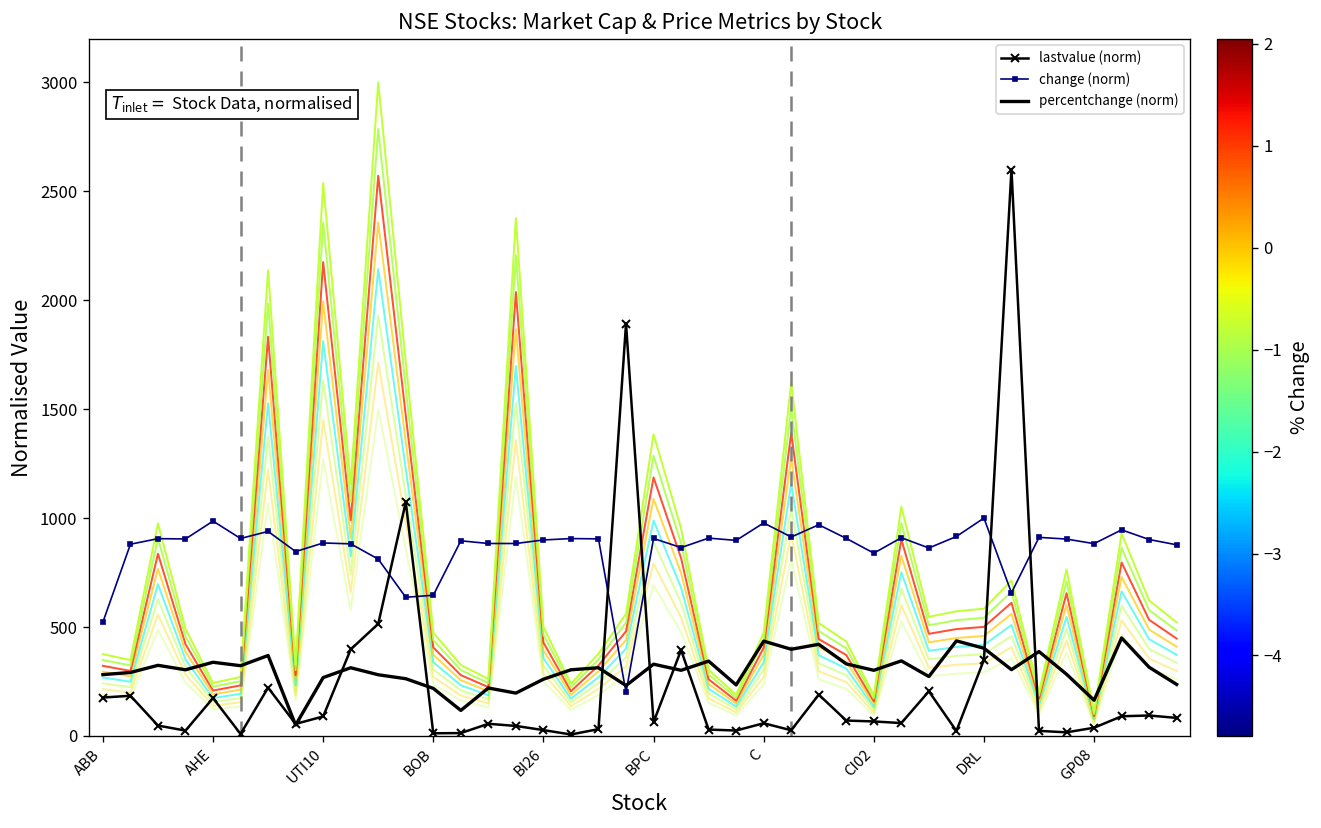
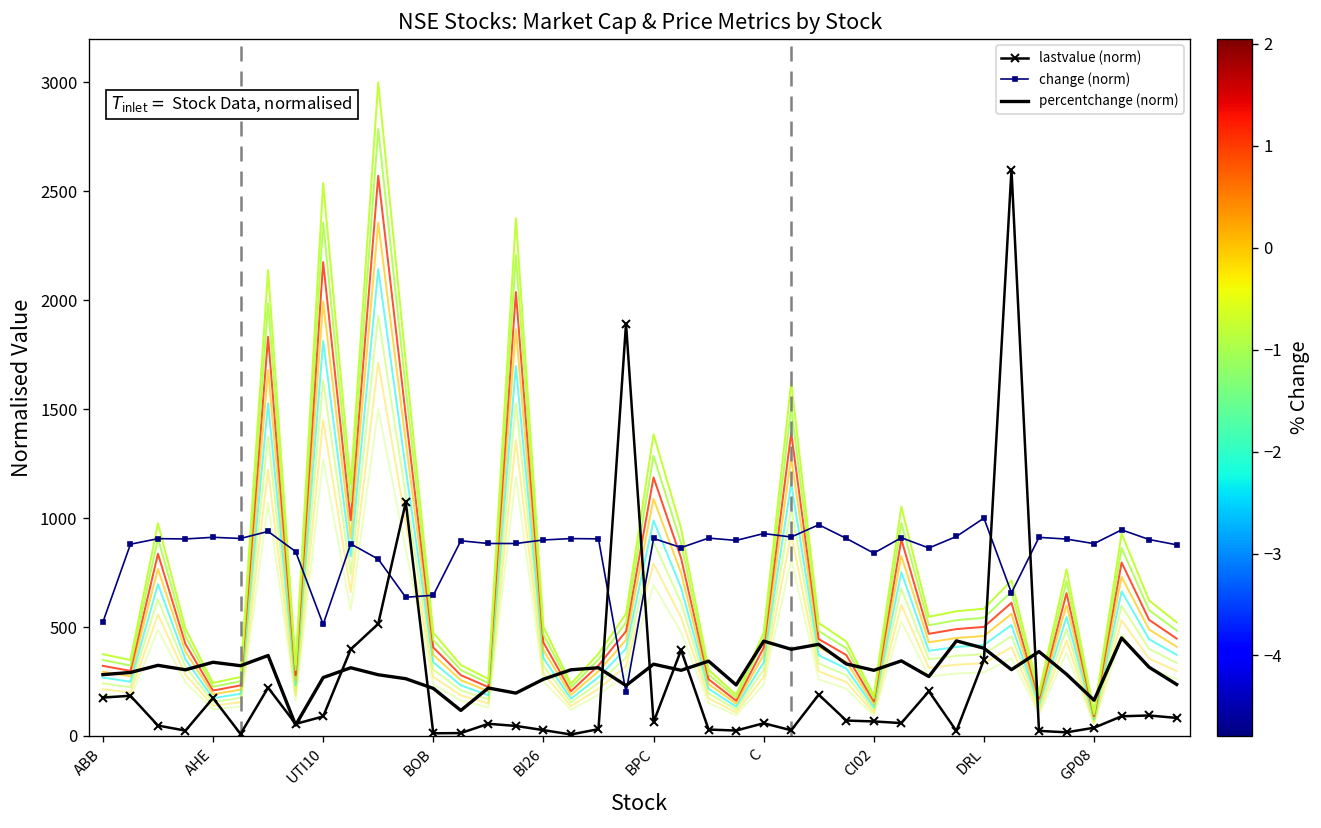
  {
    "change (norm)": {
      "ABB": 520,
-     "AHE": 990,
-     "UTI10": 890,
+     "AHE": 910,
+     "UTI10": 510,
      "BOB": 650,
      "BI26": 900,
      "BPC": 910,
-     "C": 980,
+     "C": 930,
      "CI02": 840,
      "DRL": 1000,
      "GP08": 880
    }
  }
